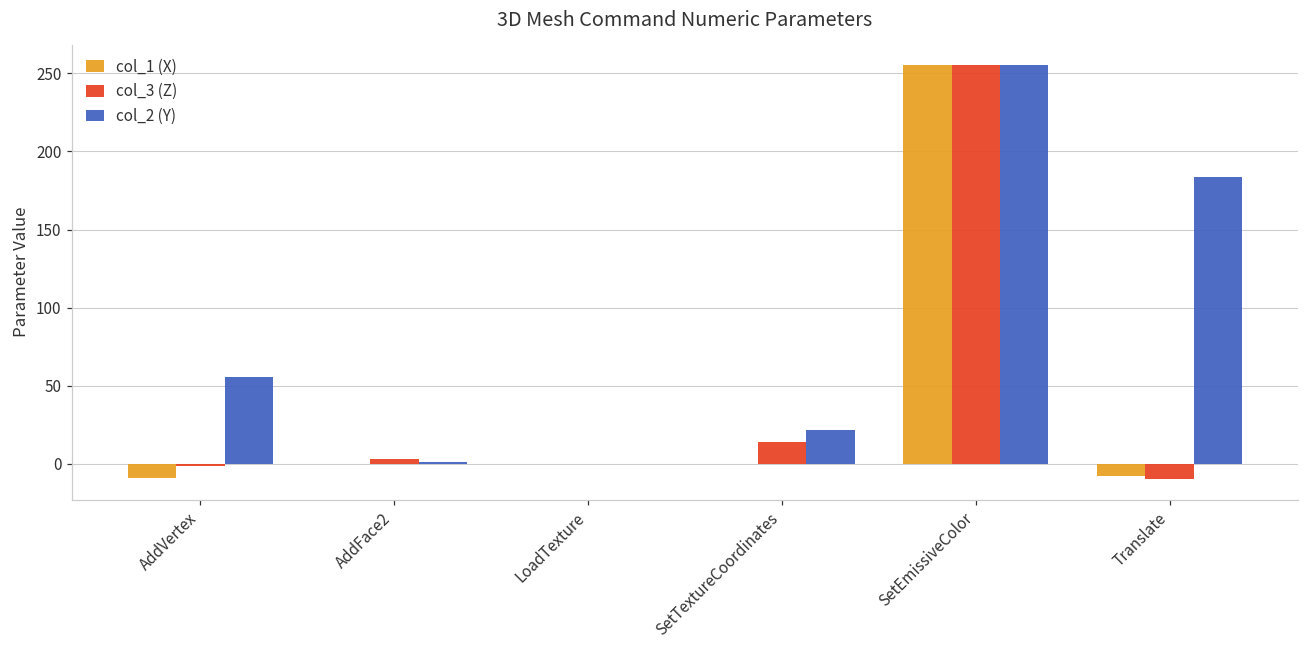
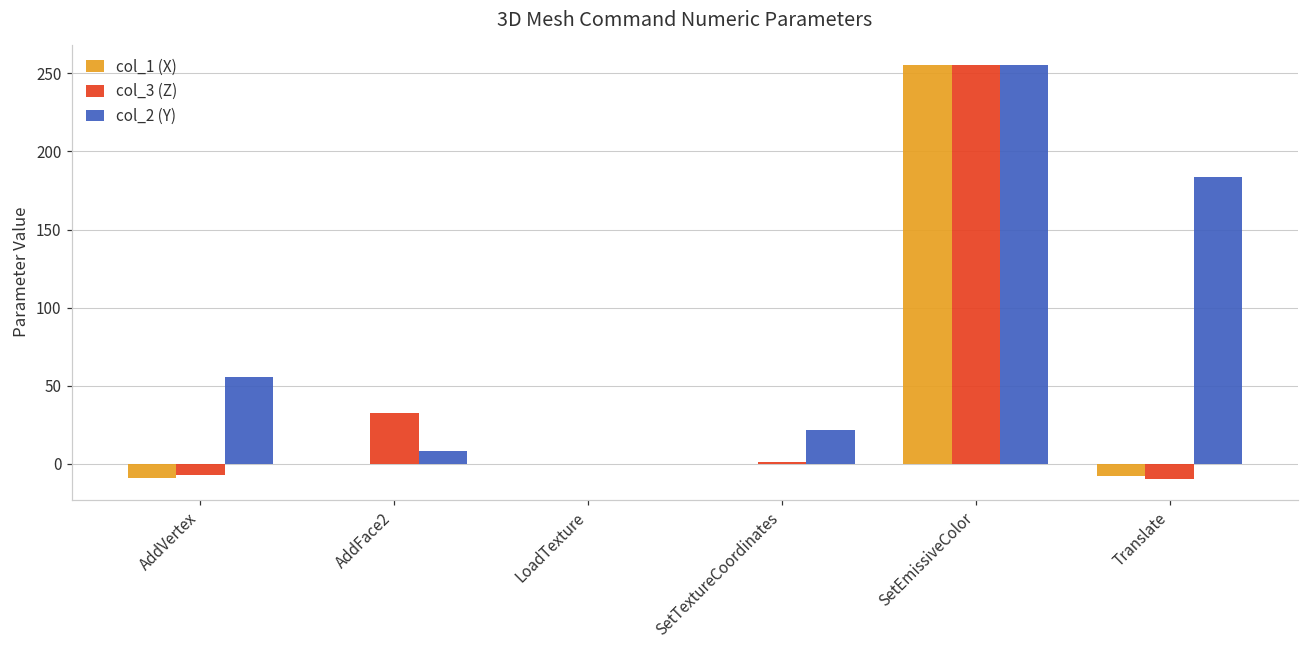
  {
    "col_1 (X)": {
      "AddVertex": -9,
      "AddFace2": 0,
      "LoadTexture": 0,
      "SetTextureCoordinates": 0,
      "SetEmissiveColor": 255,
      "Translate": -8
    },
    "col_3 (Z)": {
-     "AddVertex": -1,
-     "AddFace2": 3,
+     "AddVertex": -7,
+     "AddFace2": 33,
      "LoadTexture": 0,
-     "SetTextureCoordinates": 14,
+     "SetTextureCoordinates": 1,
      "SetEmissiveColor": 255,
      "Translate": -10
    },
    "col_2 (Y)": {
      "AddVertex": 56,
-     "AddFace2": 1,
+     "AddFace2": 8,
      "LoadTexture": 0,
      "SetTextureCoordinates": 22,
      "SetEmissiveColor": 255,
      "Translate": 184
    }
  }
